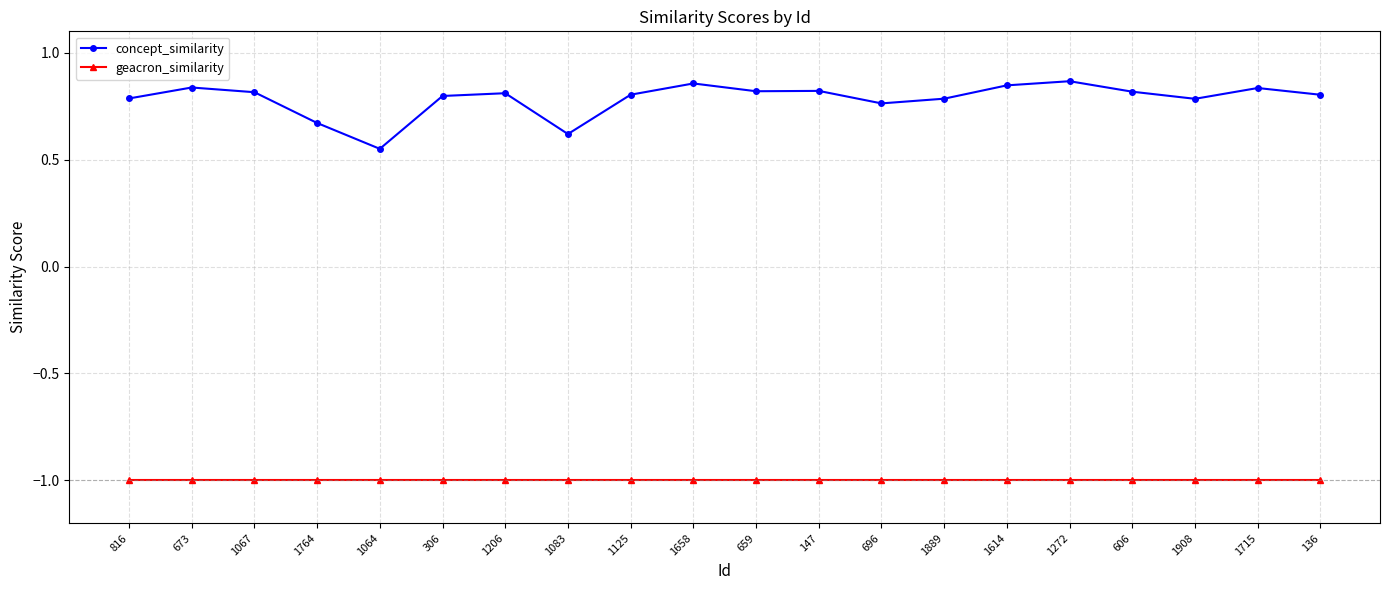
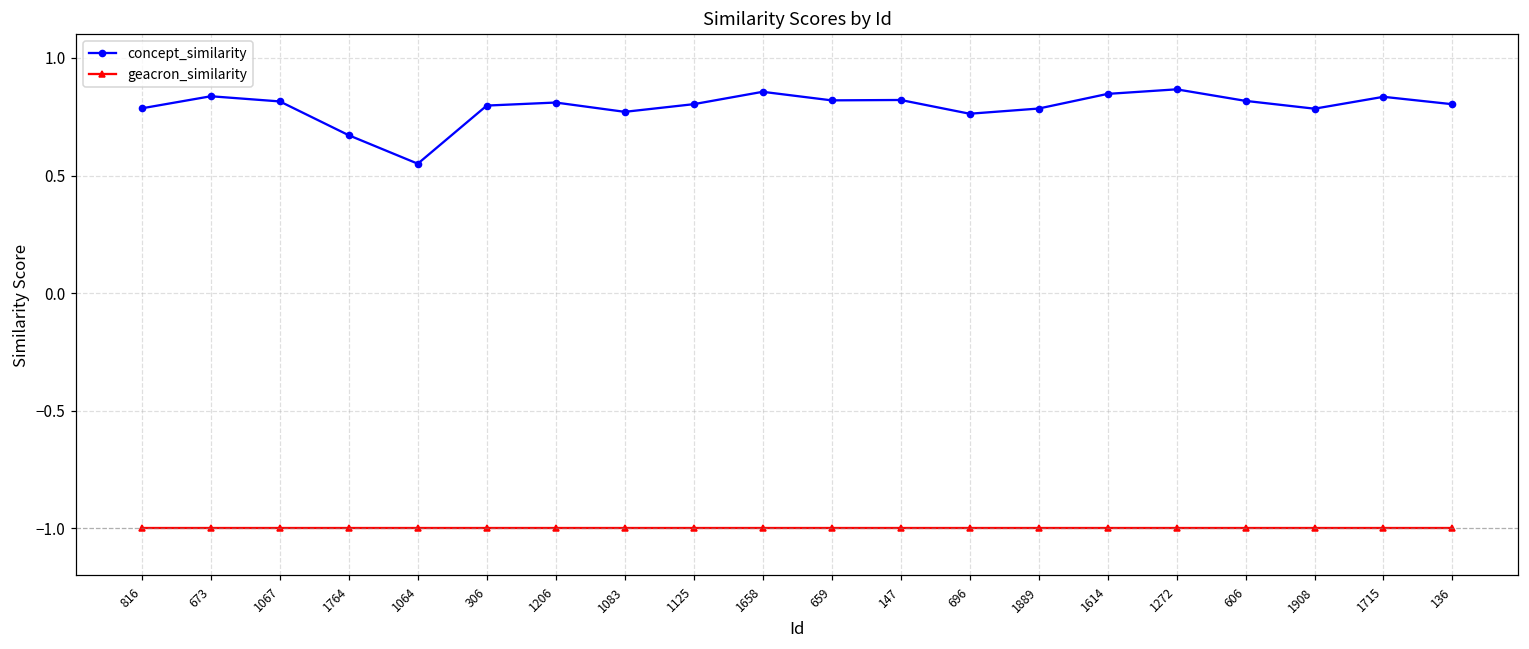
  {
    "concept_similarity": {
      "816": 0.79,
      "673": 0.84,
      "1067": 0.82,
      "1764": 0.67,
      "1064": 0.55,
      "306": 0.80,
      "1206": 0.81,
-     "1083": 0.62,
+     "1083": 0.77,
      "1125": 0.80,
      "1658": 0.86,
      "659": 0.82,
      "147": 0.82,
      "696": 0.76,
      "1889": 0.79,
      "1614": 0.85,
      "1272": 0.87,
      "606": 0.82,
      "1908": 0.78,
      "1715": 0.83,
      "136": 0.80
    },
    "geacron_similarity": {
      "816": -1.00,
      "673": -1.00,
      "1067": -1.00,
      "1764": -1.00,
      "1064": -1.00,
      "306": -1.00,
      "1206": -1.00,
      "1083": -1.00,
      "1125": -1.00,
      "1658": -1.00,
      "659": -1.00,
      "147": -1.00,
      "696": -1.00,
      "1889": -1.00,
      "1614": -1.00,
      "1272": -1.00,
      "606": -1.00,
      "1908": -1.00,
      "1715": -1.00,
      "136": -1.00
    }
  }
